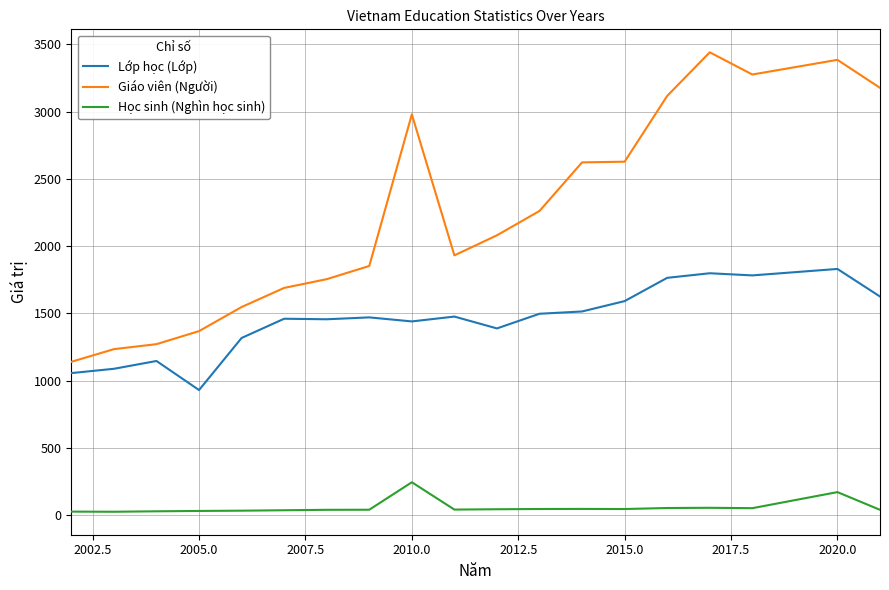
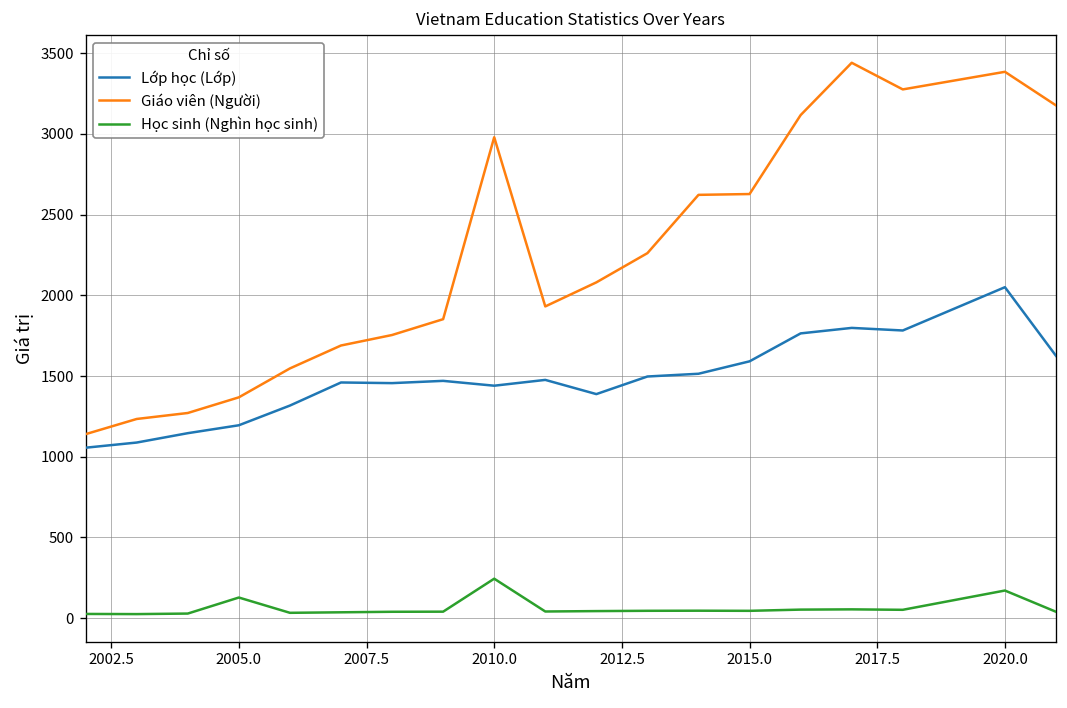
  {
    "Lớp học (Lớp)": {
-     "2005.0": 930,
+     "2005.0": 1200,
      "2010.0": 1440,
      "2015.0": 1590,
-     "2020.0": 1830
+     "2020.0": 2050
    },
    "Giáo viên (Người)": {
      "2005.0": 1370,
      "2010.0": 2980,
      "2015.0": 2630,
      "2020.0": 3380
    },
    "Học sinh (Nghìn học sinh)": {
-     "2005.0": 30,
+     "2005.0": 130,
      "2010.0": 240,
      "2015.0": 50,
      "2020.0": 170
    }
  }
